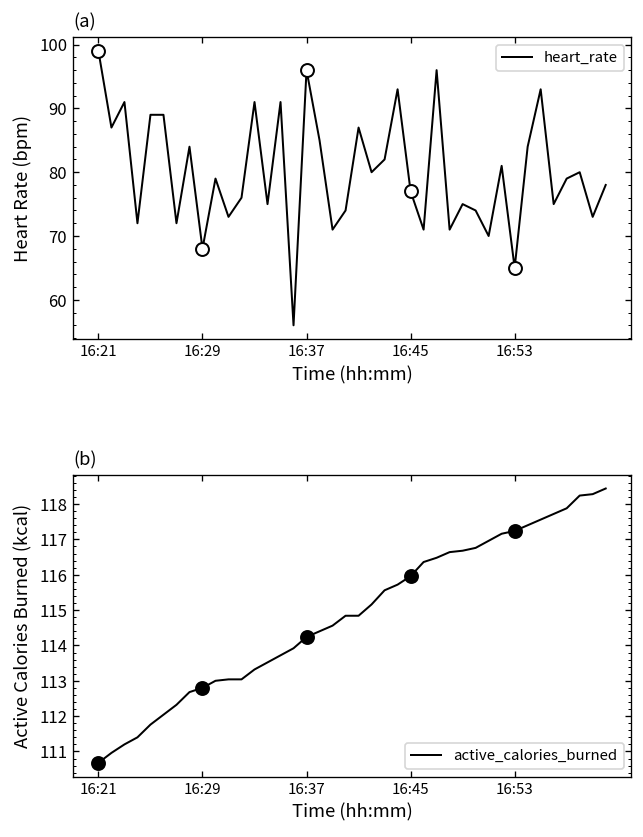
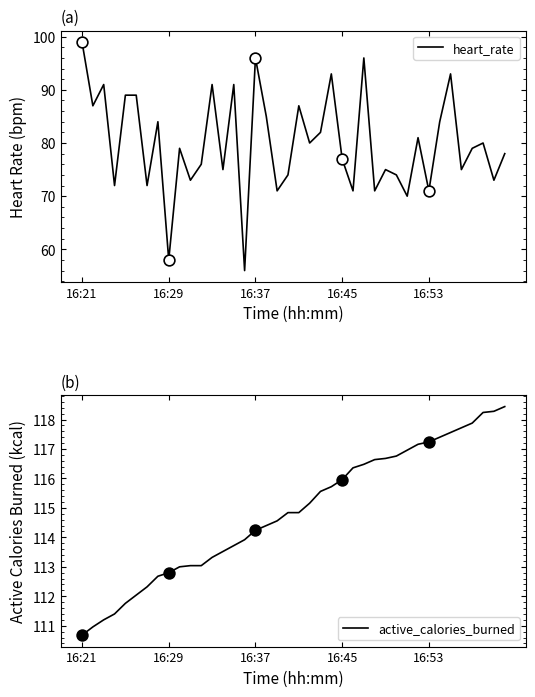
  {
    "(a)": {
      "heart_rate": {
-       "16:29": 68,
-       "16:53": 65
+       "16:29": 58,
+       "16:53": 71
      }
    }
  }
